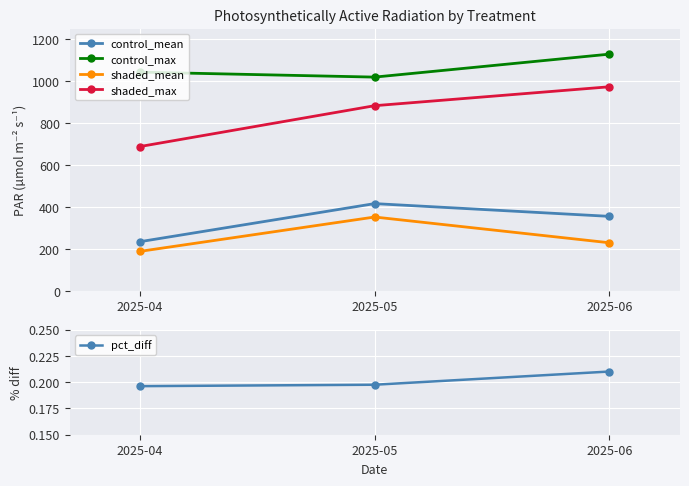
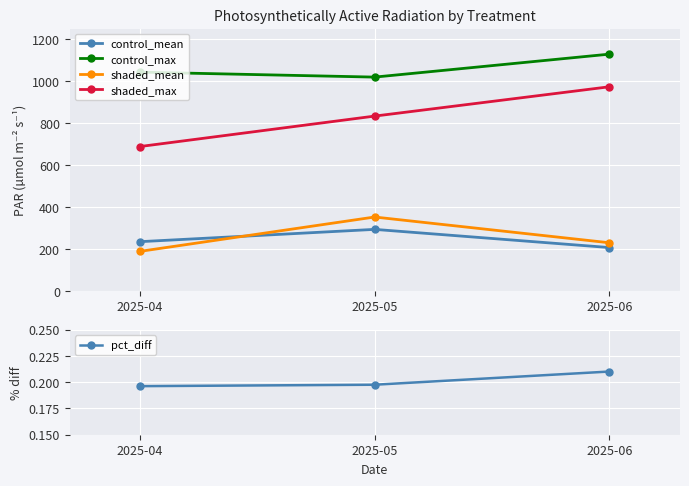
  {
    "Photosynthetically Active Radiation by Treatment": {
      "control_mean": {
        "2025-04": 230,
-       "2025-05": 420,
-       "2025-06": 360
+       "2025-05": 290,
+       "2025-06": 210
      },
      "control_max": {
        "2025-05": 1020,
        "2025-06": 1130
      },
      "shaded_mean": {
        "2025-04": 190,
        "2025-05": 350,
        "2025-06": 230
      },
      "shaded_max": {
        "2025-04": 690,
-       "2025-05": 880,
+       "2025-05": 830,
        "2025-06": 970
      }
    }
  }
